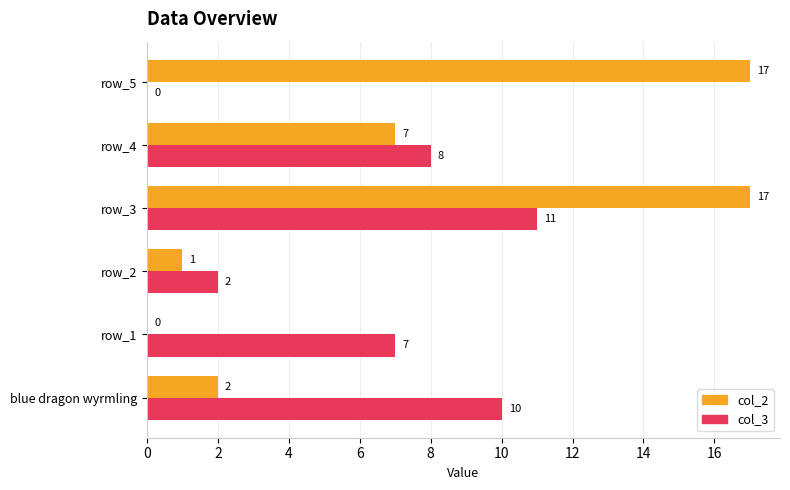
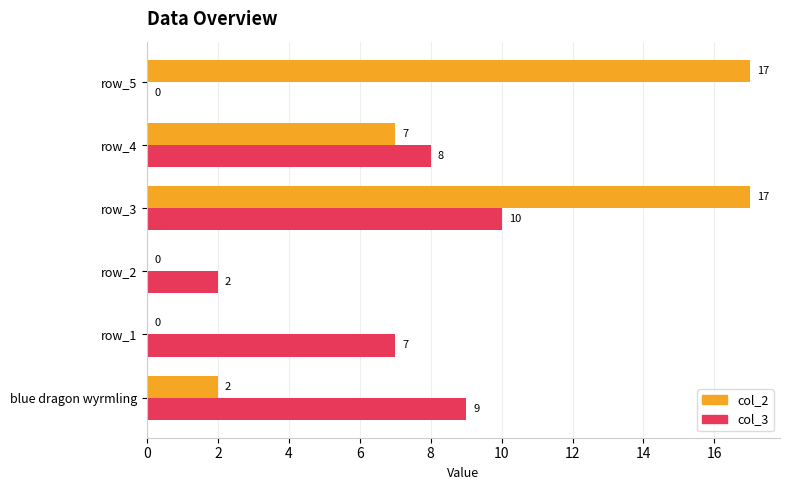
  {
    "col_2": {
      "row_5": 17,
      "row_4": 7,
      "row_3": 17,
-     "row_2": 1,
+     "row_2": 0,
      "row_1": 0,
      "blue dragon wyrmling": 2
    },
    "col_3": {
      "row_5": 0,
      "row_4": 8,
-     "row_3": 11,
+     "row_3": 10,
      "row_2": 2,
      "row_1": 7,
-     "blue dragon wyrmling": 10
+     "blue dragon wyrmling": 9
    }
  }
